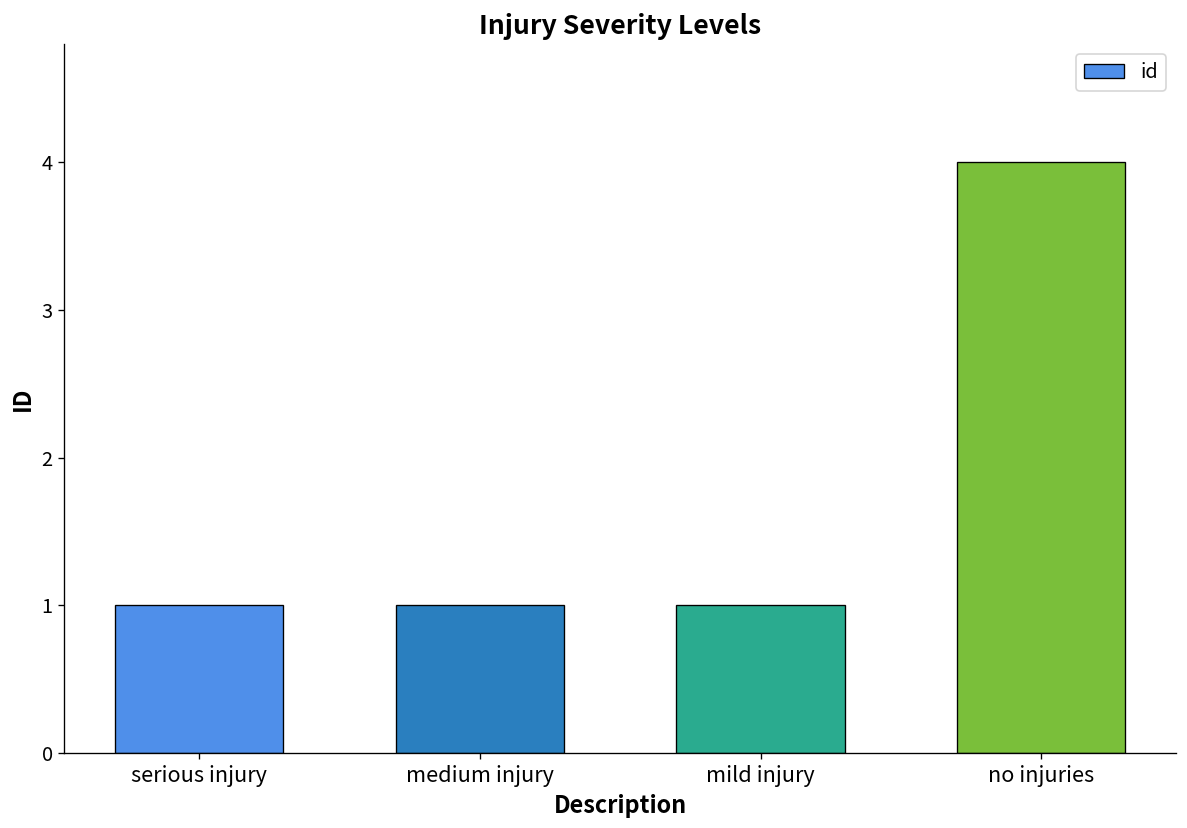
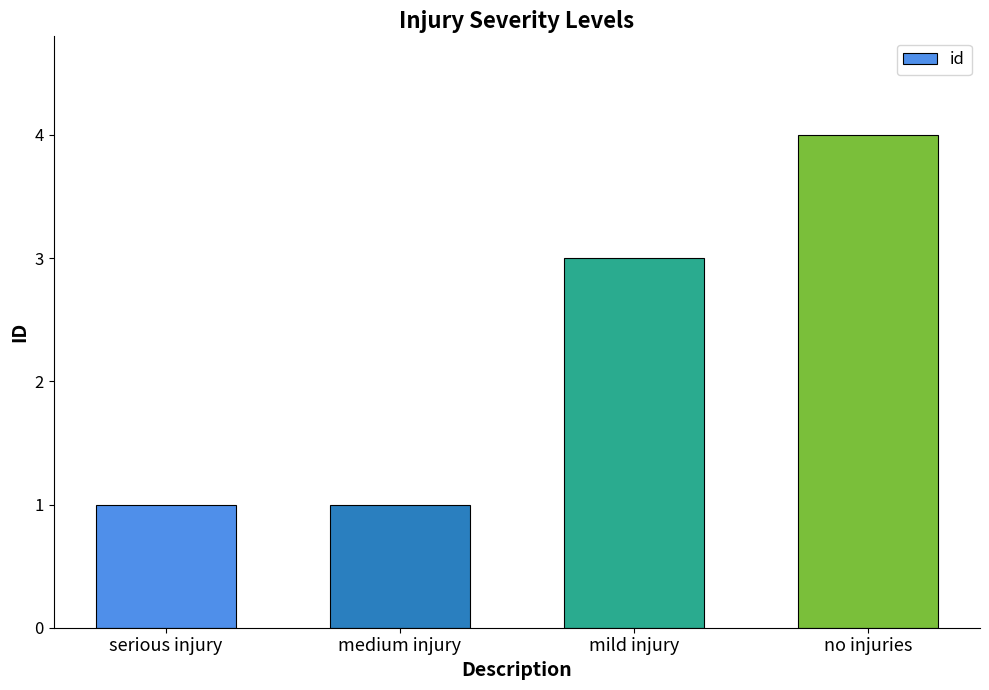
  {
    "serious injury": 1,
    "medium injury": 1,
-   "mild injury": 1,
+   "mild injury": 3,
    "no injuries": 4
  }
